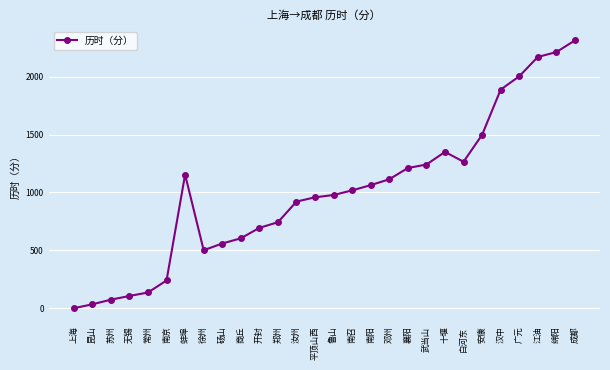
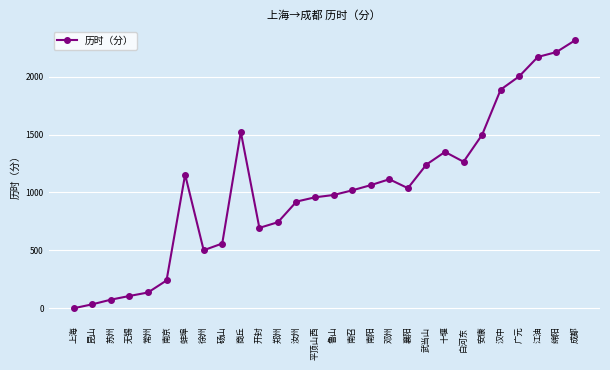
  {
    "上海": 0,
    "昆山": 30,
    "苏州": 70,
    "无锡": 110,
    "常州": 140,
    "南京": 240,
    "蚌埠": 1150,
    "徐州": 500,
    "砀山": 560,
-   "商丘": 600,
+   "商丘": 1520,
    "开封": 690,
    "郑州": 740,
    "汝州": 920,
    "平顶山西": 960,
    "鲁山": 980,
    "南召": 1020,
    "南阳": 1060,
    "邓州": 1110,
-   "襄阳": 1210,
+   "襄阳": 1040,
    "武当山": 1240,
    "十堰": 1350,
    "白河东": 1270,
    "安康": 1500,
    "汉中": 1890,
    "广元": 2000,
    "江油": 2170,
    "绵阳": 2210,
    "成都": 2310
  }
